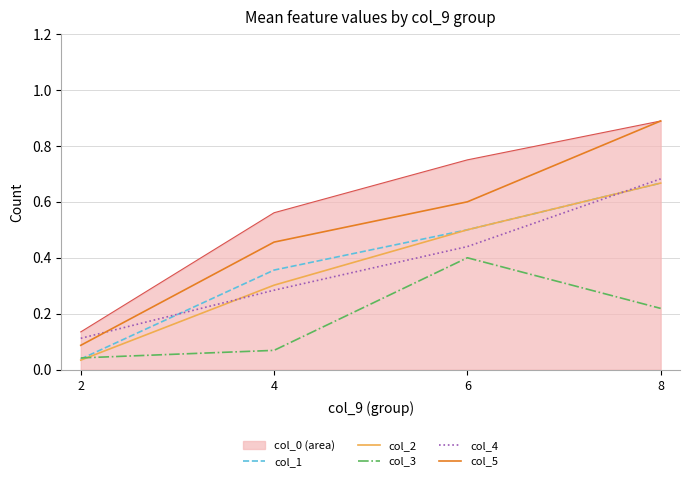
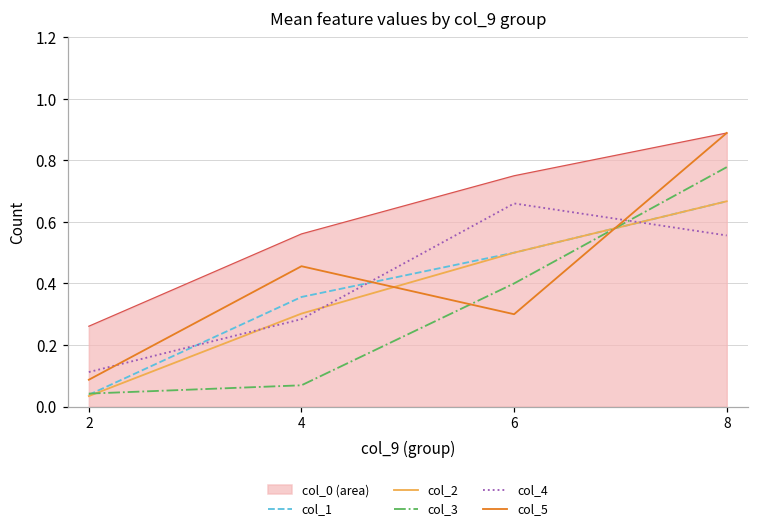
  {
    "col_0 (area)": {
-     "2": 0.14,
+     "2": 0.26,
      "4": 0.56,
      "6": 0.75
    },
    "col_1": {
      "4": 0.36
    },
    "col_2": {
      "4": 0.30
    },
    "col_3": {
      "4": 0.07,
      "6": 0.40,
-     "8": 0.22
+     "8": 0.78
    },
    "col_4": {
      "2": 0.11,
      "4": 0.28,
-     "6": 0.44,
-     "8": 0.68
+     "6": 0.66,
+     "8": 0.56
    },
    "col_5": {
      "2": 0.09,
      "4": 0.46,
-     "6": 0.6
+     "6": 0.3
    }
  }
